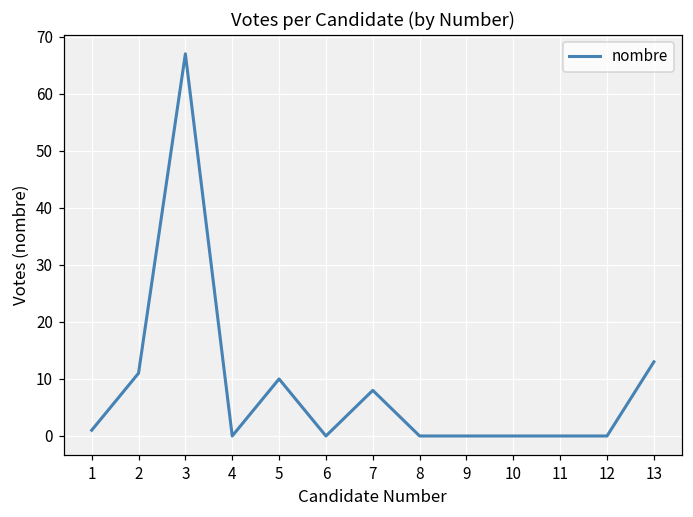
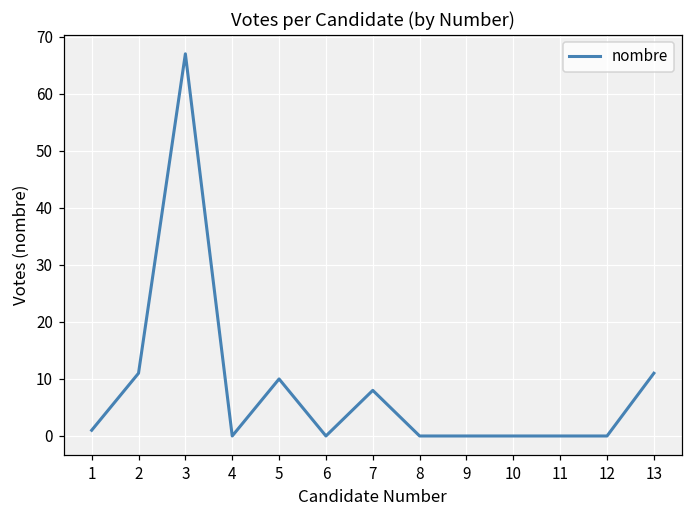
  {
    "1": 1,
    "2": 11,
    "3": 67,
    "4": 0,
    "5": 10,
    "6": 0,
    "7": 8,
    "8": 0,
    "9": 0,
    "10": 0,
    "11": 0,
    "12": 0,
-   "13": 13
+   "13": 11
  }
